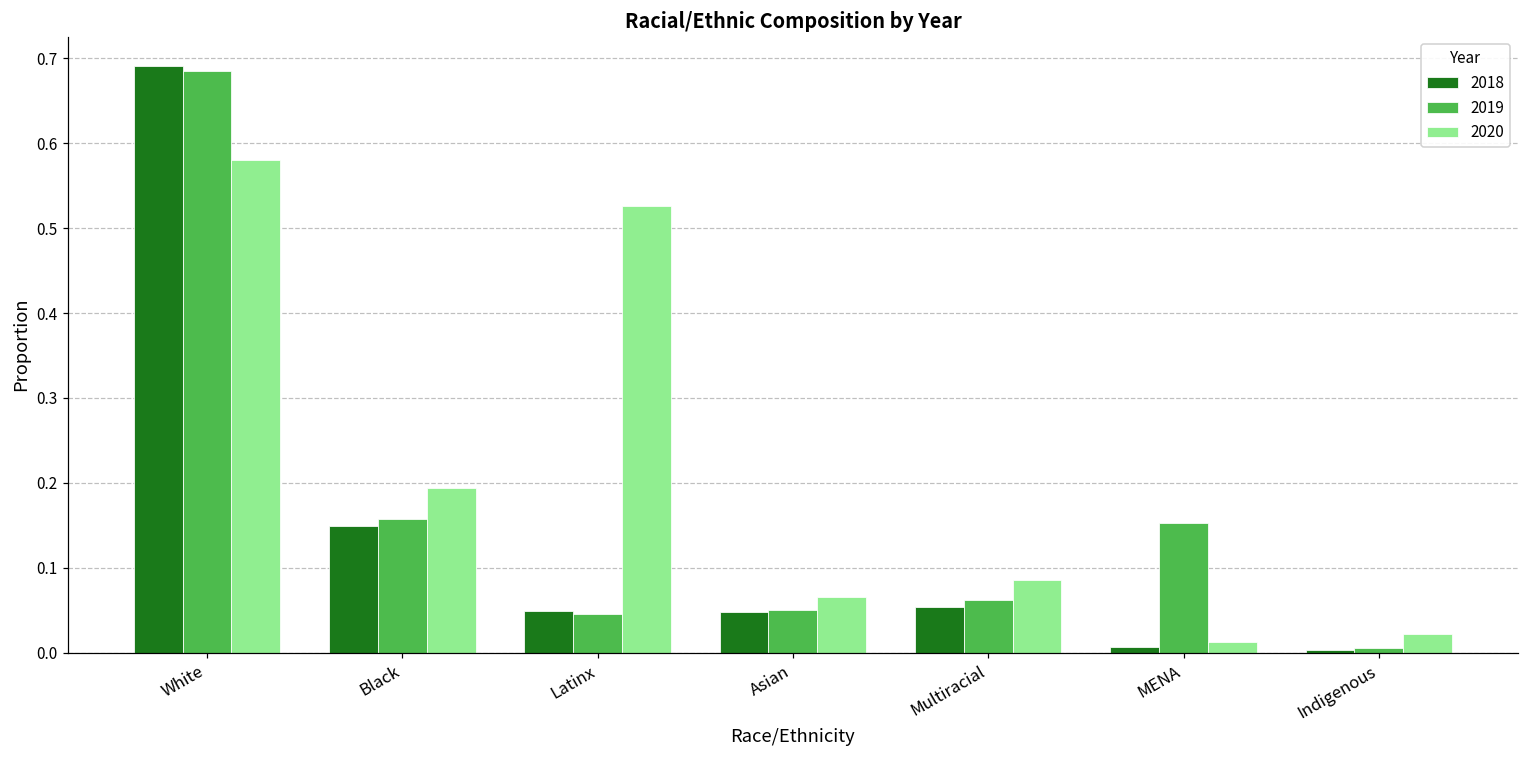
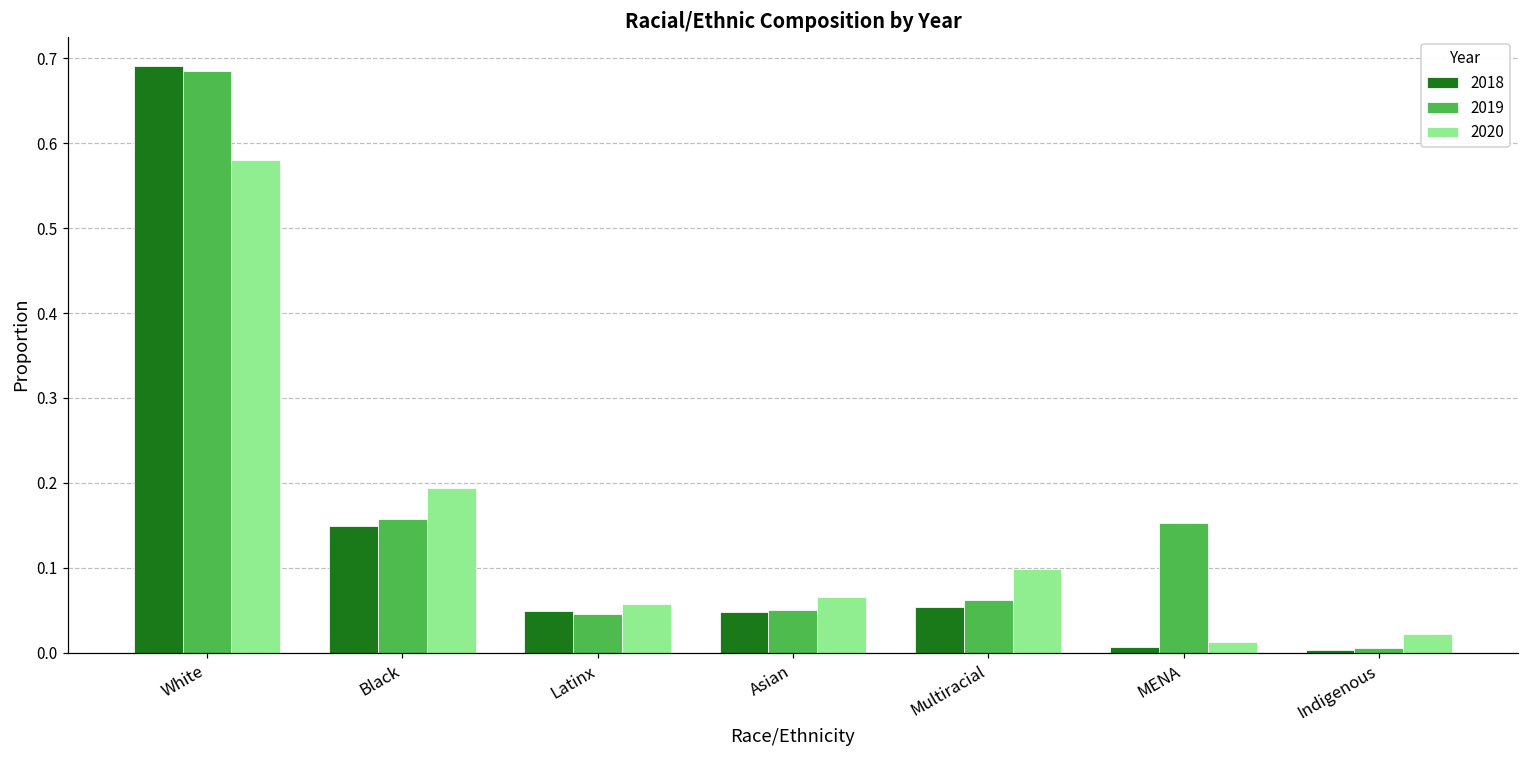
  {
    "2018": {
      "White": 0.69,
      "Black": 0.15,
      "Latinx": 0.05,
      "Asian": 0.05,
      "Multiracial": 0.05,
      "MENA": 0.01
    },
    "2019": {
      "White": 0.69,
      "Black": 0.16,
      "Latinx": 0.05,
      "Asian": 0.05,
      "Multiracial": 0.06,
      "MENA": 0.15,
      "Indigenous": 0.01
    },
    "2020": {
      "White": 0.58,
      "Black": 0.19,
-     "Latinx": 0.53,
+     "Latinx": 0.06,
      "Asian": 0.07,
-     "Multiracial": 0.09,
+     "Multiracial": 0.10,
      "MENA": 0.01,
      "Indigenous": 0.02
    }
  }
